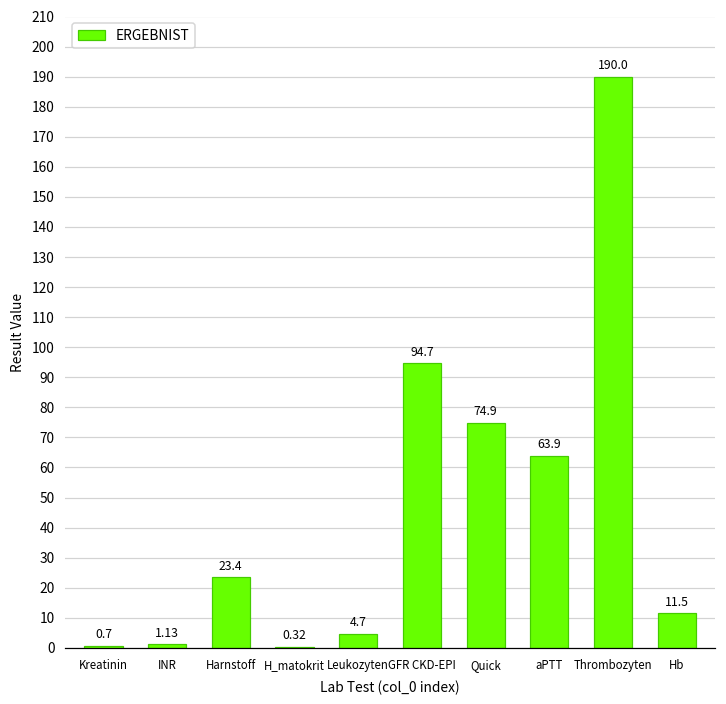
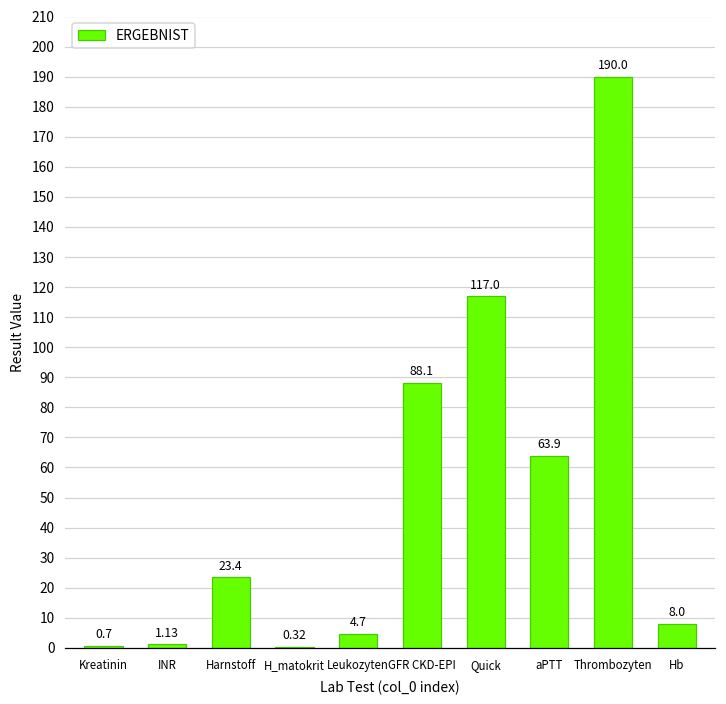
  {
    "Kreatinin": 0.7,
    "INR": 1.13,
    "Harnstoff": 23.4,
    "H_matokrit": 0.32,
    "Leukozyten": 4.7,
-   "GFR CKD-EPI": 94.7,
-   "Quick": 74.9,
+   "GFR CKD-EPI": 88.1,
+   "Quick": 117.0,
    "aPTT": 63.9,
    "Thrombozyten": 190.0,
-   "Hb": 11.5
+   "Hb": 8.0
  }
